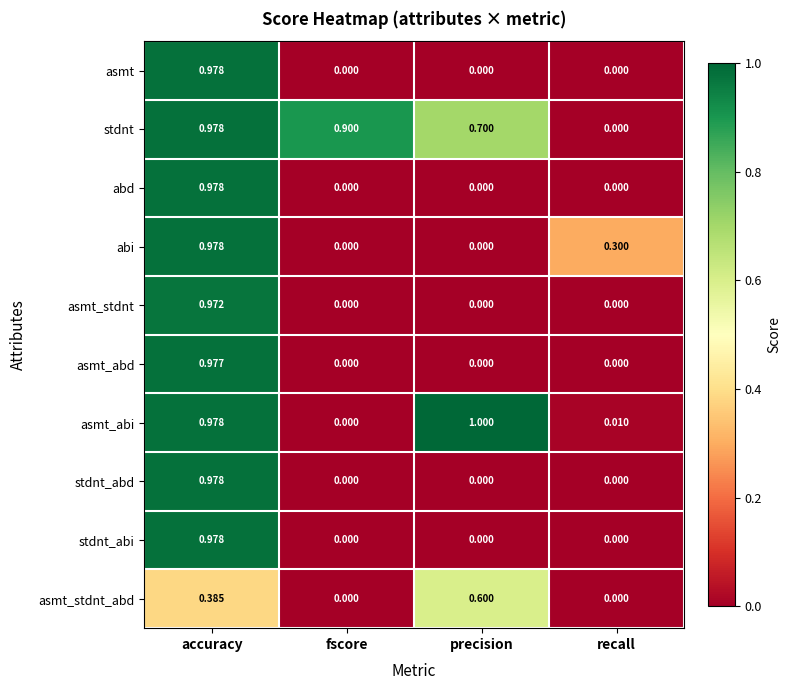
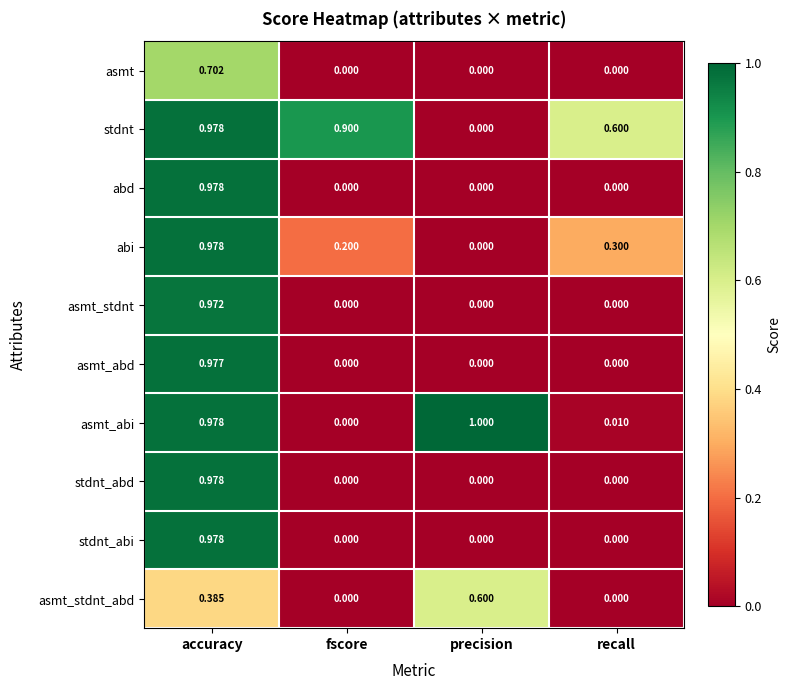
  {
    "asmt": {
-     "accuracy": 0.978,
+     "accuracy": 0.702,
      "fscore": 0.000,
      "precision": 0.000,
      "recall": 0.000
    },
    "stdnt": {
      "accuracy": 0.978,
      "fscore": 0.900,
-     "precision": 0.700,
-     "recall": 0.000
+     "precision": 0.000,
+     "recall": 0.600
    },
    "abd": {
      "accuracy": 0.978,
      "fscore": 0.000,
      "precision": 0.000,
      "recall": 0.000
    },
    "abi": {
      "accuracy": 0.978,
-     "fscore": 0.000,
+     "fscore": 0.200,
      "precision": 0.000,
      "recall": 0.300
    },
    "asmt_stdnt": {
      "accuracy": 0.972,
      "fscore": 0.000,
      "precision": 0.000,
      "recall": 0.000
    },
    "asmt_abd": {
      "accuracy": 0.977,
      "fscore": 0.000,
      "precision": 0.000,
      "recall": 0.000
    },
    "asmt_abi": {
      "accuracy": 0.978,
      "fscore": 0.000,
      "precision": 1.000,
      "recall": 0.010
    },
    "stdnt_abd": {
      "accuracy": 0.978,
      "fscore": 0.000,
      "precision": 0.000,
      "recall": 0.000
    },
    "stdnt_abi": {
      "accuracy": 0.978,
      "fscore": 0.000,
      "precision": 0.000,
      "recall": 0.000
    },
    "asmt_stdnt_abd": {
      "accuracy": 0.385,
      "fscore": 0.000,
      "precision": 0.600,
      "recall": 0.000
    }
  }
